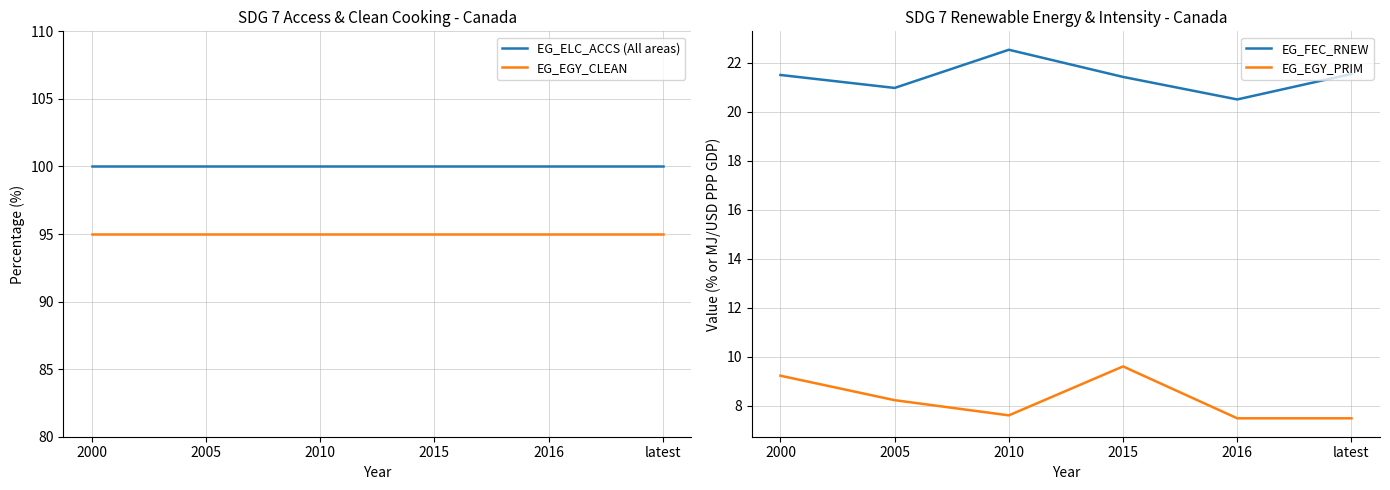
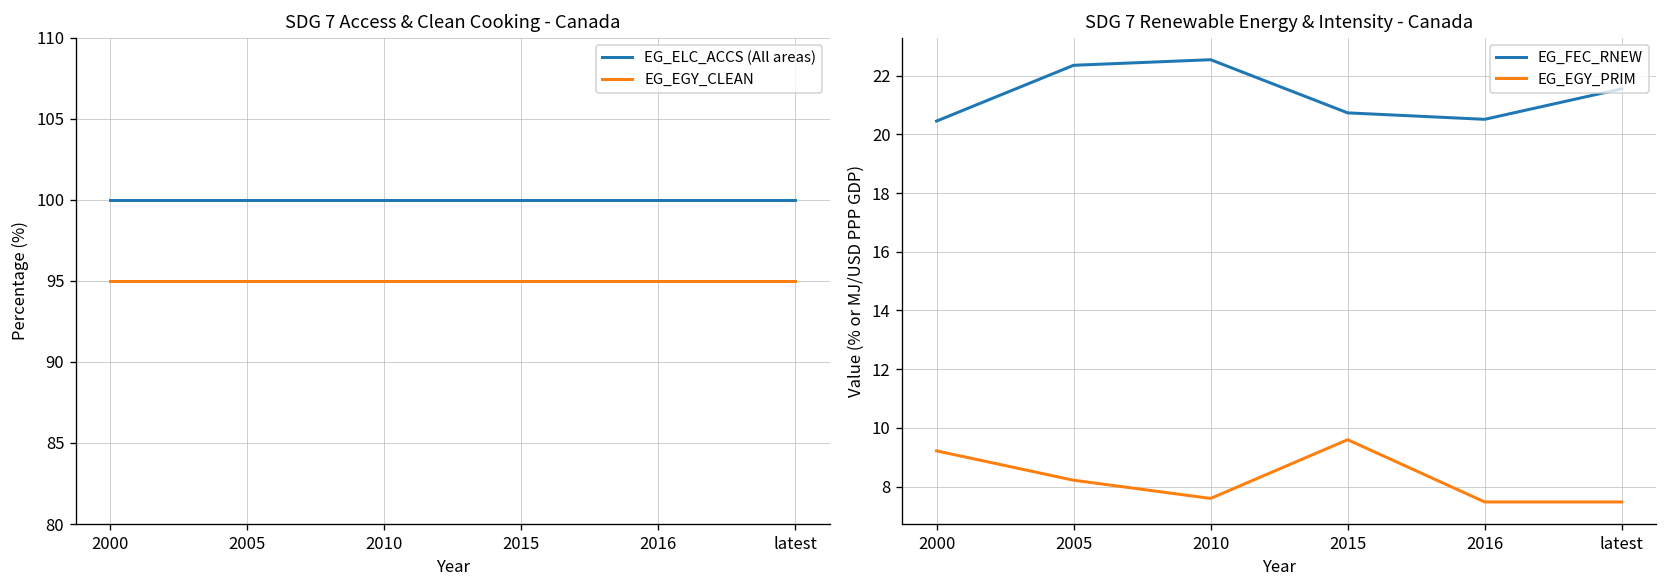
  {
    "SDG 7 Access & Clean Cooking - Canada": {
      "EG_ELC_ACCS (All areas)": {
        "2000": 100.0,
        "2005": 100.0,
        "2010": 100.0,
        "2015": 100.0,
        "2016": 100.0,
        "latest": 100.0
      },
      "EG_EGY_CLEAN": {
        "2000": 95.0,
        "2005": 95.0,
        "2010": 95.0,
        "2015": 95.0,
        "2016": 95.0,
        "latest": 95.0
      }
    },
    "SDG 7 Renewable Energy & Intensity - Canada": {
      "EG_FEC_RNEW": {
-       "2000": 21.5,
-       "2005": 21.0,
+       "2000": 20.5,
+       "2005": 22.4,
        "2010": 22.5,
-       "2015": 21.4,
+       "2015": 20.7,
        "2016": 20.5
      },
      "EG_EGY_PRIM": {
        "2000": 9.2,
        "2005": 8.2,
        "2010": 7.6,
        "2015": 9.6,
        "2016": 7.5,
        "latest": 7.5
      }
    }
  }
